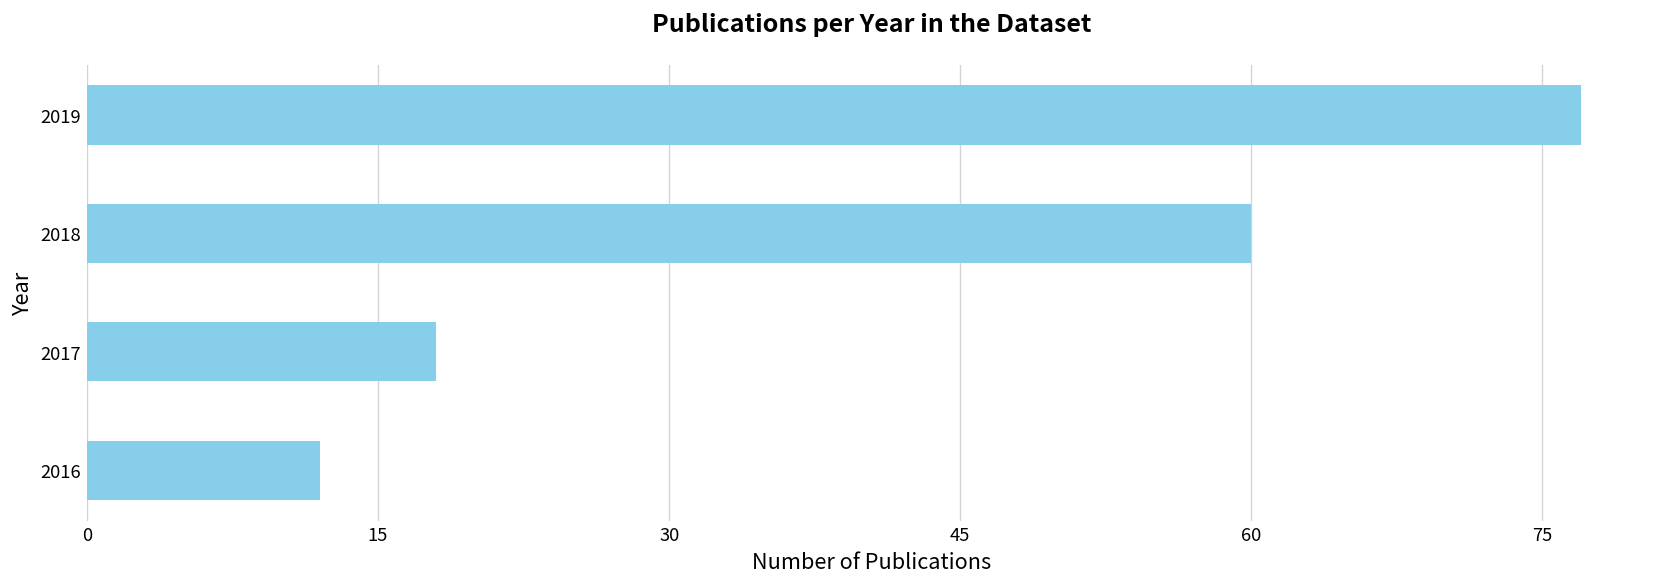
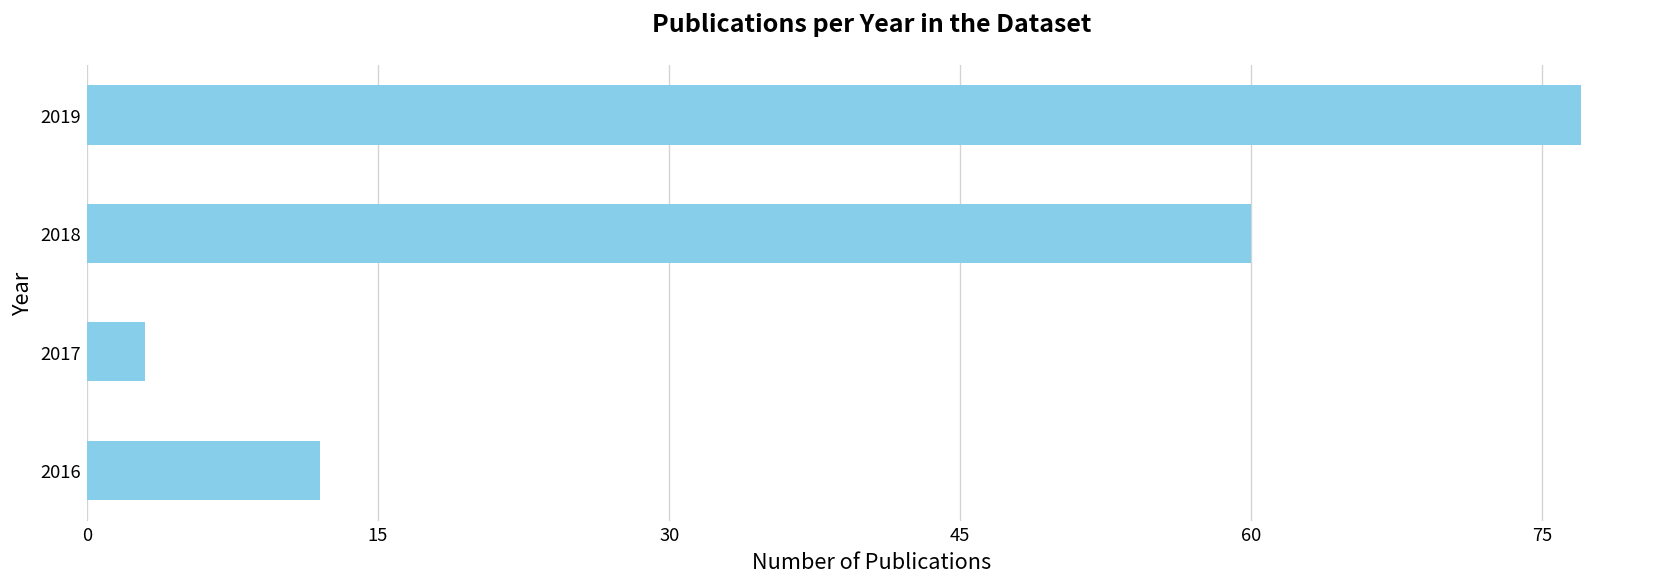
  {
    "2019": 77,
    "2018": 60,
-   "2017": 18,
+   "2017": 3,
    "2016": 12
  }
